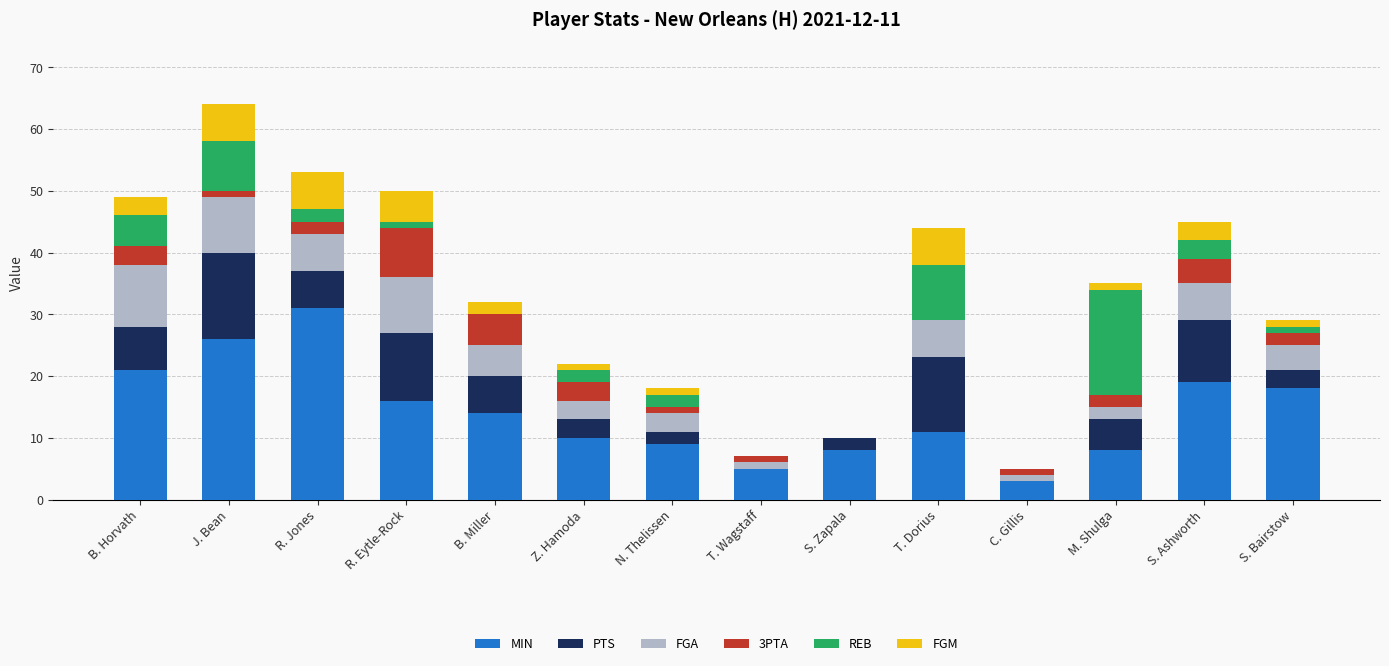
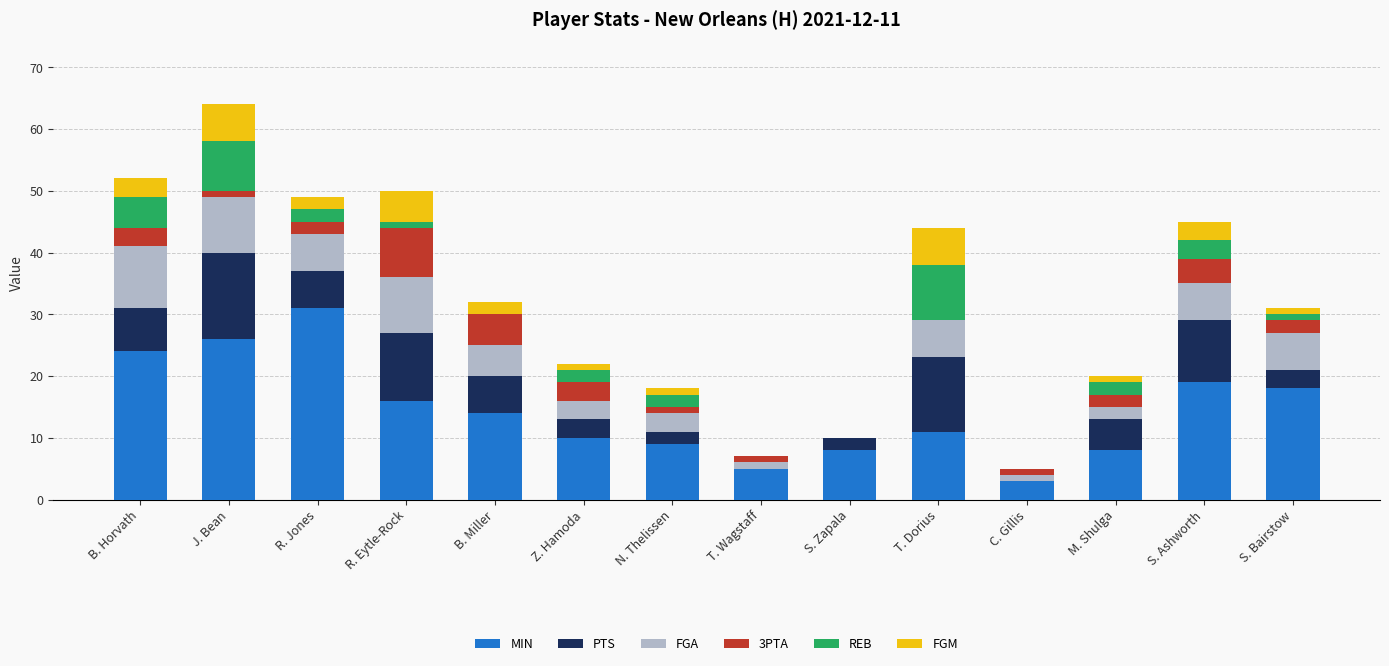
  {
    "MIN": {
-     "B. Horvath": 21,
+     "B. Horvath": 24,
      "J. Bean": 26,
      "R. Jones": 31,
      "R. Eytle-Rock": 16,
      "B. Miller": 14,
      "Z. Hamoda": 10,
      "N. Thelissen": 9,
      "T. Wagstaff": 5,
      "S. Zapala": 8,
      "T. Dorius": 11,
      "C. Gillis": 3,
      "M. Shulga": 8,
      "S. Ashworth": 19,
      "S. Bairstow": 18
    },
    "PTS": {
      "B. Horvath": 7,
      "J. Bean": 14,
      "R. Jones": 6,
      "R. Eytle-Rock": 11,
      "B. Miller": 6,
      "Z. Hamoda": 3,
      "N. Thelissen": 2,
      "T. Wagstaff": 0,
      "S. Zapala": 2,
      "T. Dorius": 12,
      "C. Gillis": 0,
      "M. Shulga": 5,
      "S. Ashworth": 10,
      "S. Bairstow": 3
    },
    "FGA": {
      "B. Horvath": 10,
      "J. Bean": 9,
      "R. Jones": 6,
      "R. Eytle-Rock": 9,
      "B. Miller": 5,
      "Z. Hamoda": 3,
      "N. Thelissen": 3,
      "T. Wagstaff": 1,
      "S. Zapala": 0,
      "T. Dorius": 6,
      "C. Gillis": 1,
      "M. Shulga": 2,
      "S. Ashworth": 6,
-     "S. Bairstow": 4
+     "S. Bairstow": 6
    },
    "3PTA": {
      "B. Horvath": 3,
      "J. Bean": 1,
      "R. Jones": 2,
      "R. Eytle-Rock": 8,
      "B. Miller": 5,
      "Z. Hamoda": 3,
      "N. Thelissen": 1,
      "T. Wagstaff": 1,
      "S. Zapala": 0,
      "T. Dorius": 0,
      "C. Gillis": 1,
      "M. Shulga": 2,
      "S. Ashworth": 4,
      "S. Bairstow": 2
    },
    "REB": {
      "B. Horvath": 5,
      "J. Bean": 8,
      "R. Jones": 2,
      "R. Eytle-Rock": 1,
      "B. Miller": 0,
      "Z. Hamoda": 2,
      "N. Thelissen": 2,
      "T. Wagstaff": 0,
      "S. Zapala": 0,
      "T. Dorius": 9,
      "C. Gillis": 0,
-     "M. Shulga": 17,
+     "M. Shulga": 2,
      "S. Ashworth": 3,
      "S. Bairstow": 1
    },
    "FGM": {
      "B. Horvath": 3,
      "J. Bean": 6,
-     "R. Jones": 6,
+     "R. Jones": 2,
      "R. Eytle-Rock": 5,
      "B. Miller": 2,
      "Z. Hamoda": 1,
      "N. Thelissen": 1,
      "T. Wagstaff": 0,
      "S. Zapala": 0,
      "T. Dorius": 6,
      "C. Gillis": 0,
      "M. Shulga": 1,
      "S. Ashworth": 3,
      "S. Bairstow": 1
    }
  }
